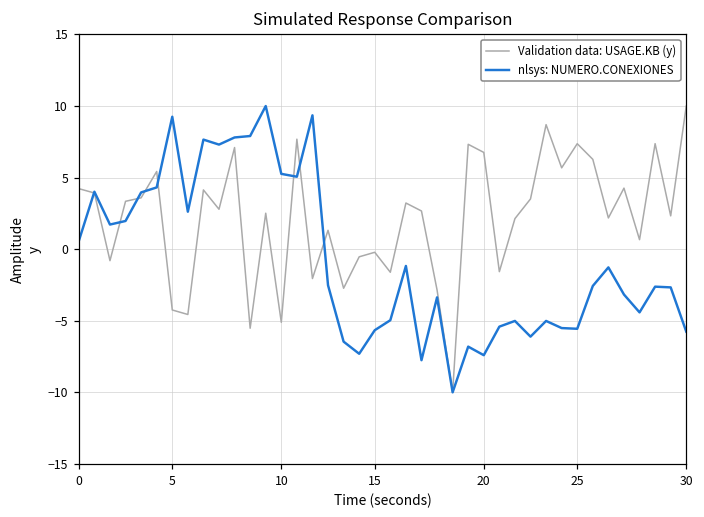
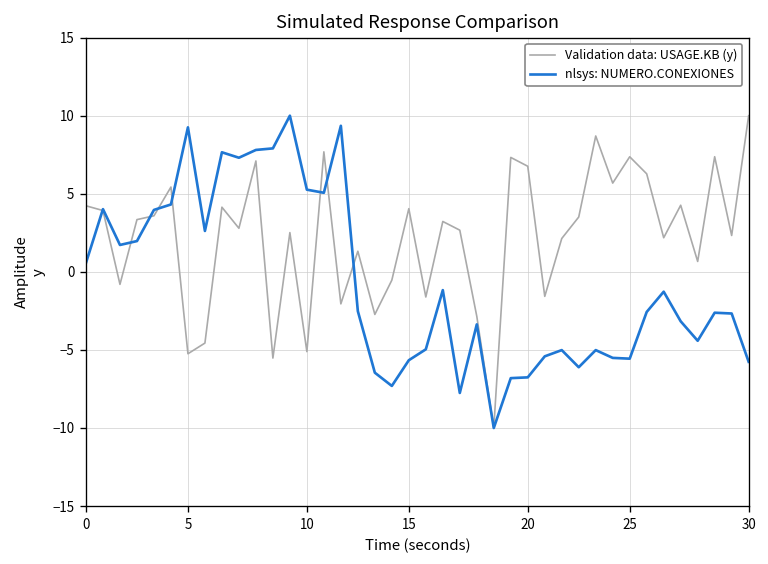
  {
    "Validation data: USAGE.KB (y)": {
      "0": 4.2,
-     "5": -4.2,
+     "5": -5.2,
      "10": -5.1,
-     "15": -0.2,
+     "15": 4.0,
      "20": 6.8,
      "25": 7.4,
      "30": 10.0
    },
    "nlsys: NUMERO.CONEXIONES": {
      "0": 0.6,
      "5": 9.3,
      "10": 5.3,
      "15": -5.7,
-     "20": -7.4,
+     "20": -6.8,
      "25": -5.6,
      "30": -5.8
    }
  }
